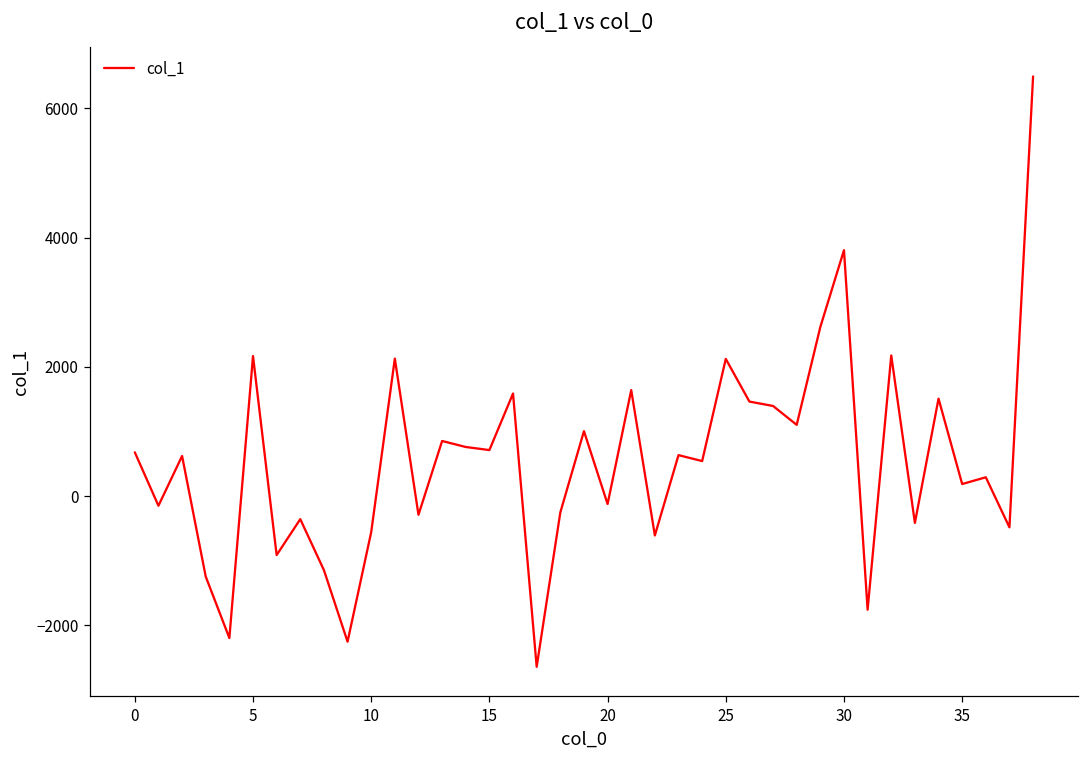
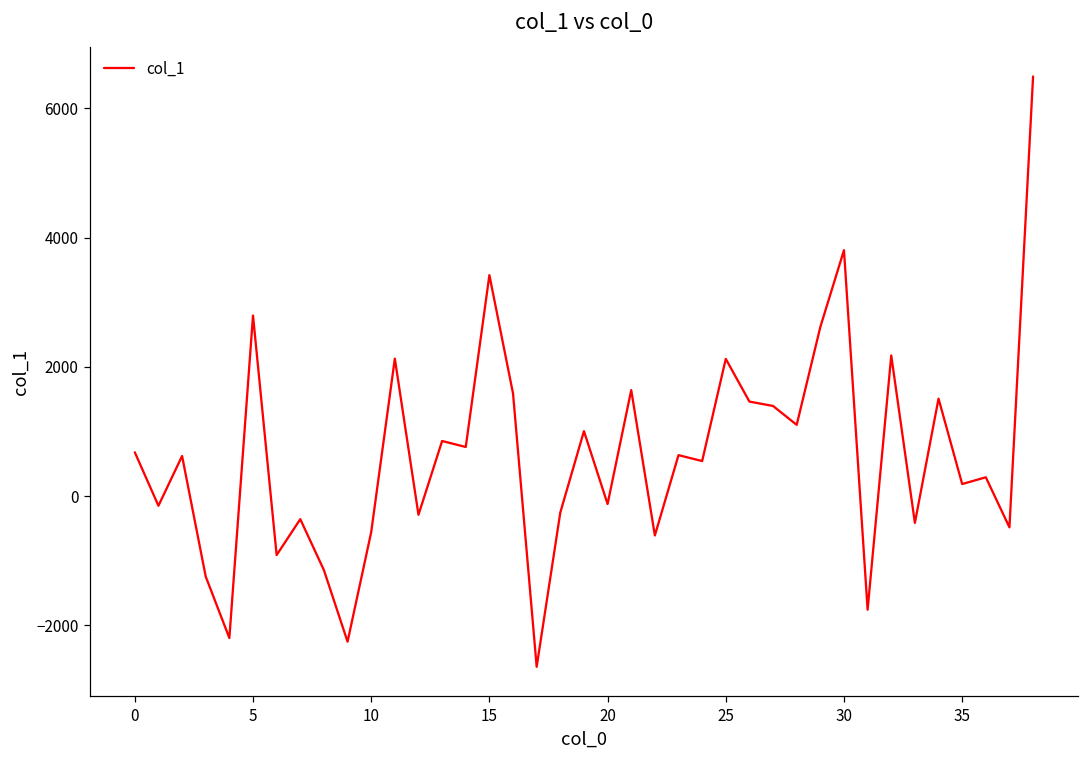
  {
    "0": 700,
-   "5": 2200,
+   "5": 2800,
    "10": -600,
-   "15": 700,
+   "15": 3400,
    "20": -100,
    "25": 2100,
    "30": 3800,
    "35": 200
  }
